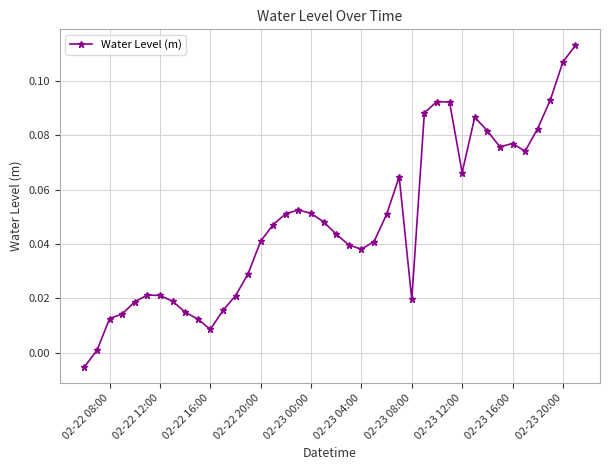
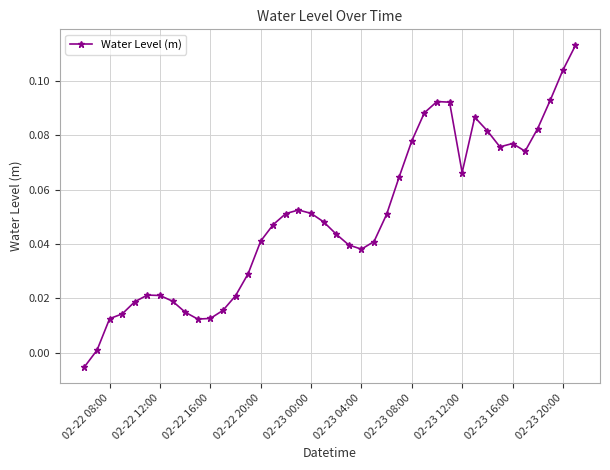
  {
    "02-22 08:00": 0.013,
    "02-22 12:00": 0.021,
-   "02-22 16:00": 0.009,
+   "02-22 16:00": 0.013,
    "02-22 20:00": 0.041,
    "02-23 00:00": 0.051,
    "02-23 04:00": 0.038,
-   "02-23 08:00": 0.020,
+   "02-23 08:00": 0.078,
    "02-23 12:00": 0.066,
    "02-23 16:00": 0.077,
-   "02-23 20:00": 0.107
+   "02-23 20:00": 0.104
  }
